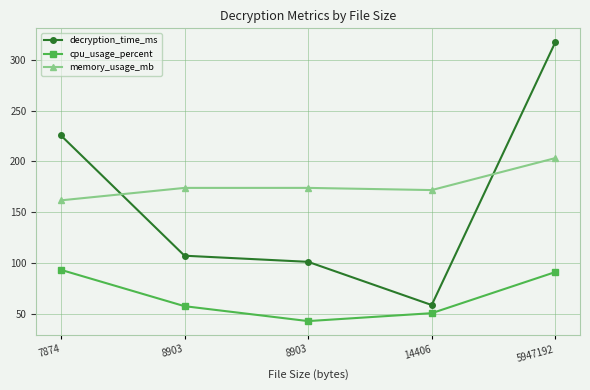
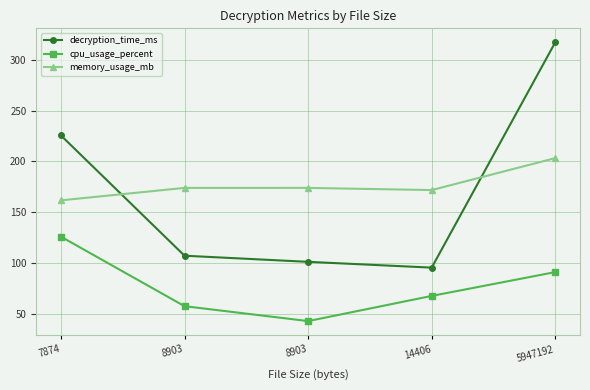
  {
    "decryption_time_ms": {
      "7874": 226,
-     "14406": 58,
+     "14406": 95,
      "5947192": 317
    },
    "cpu_usage_percent": {
-     "7874": 93,
-     "14406": 50,
+     "7874": 126,
+     "14406": 67,
      "5947192": 91
    },
    "memory_usage_mb": {
      "7874": 162,
      "14406": 172,
      "5947192": 203
    }
  }
